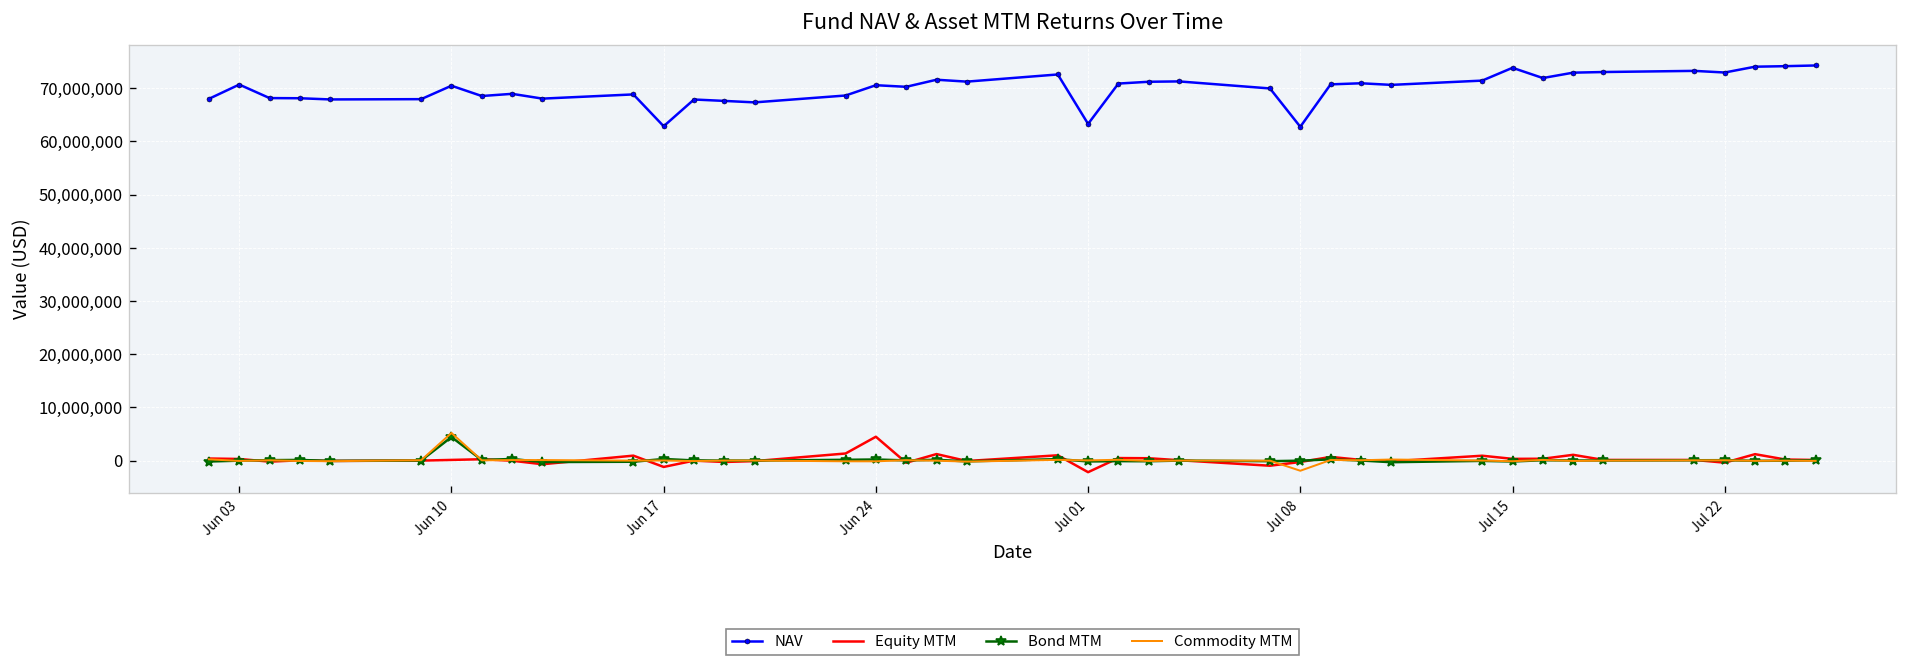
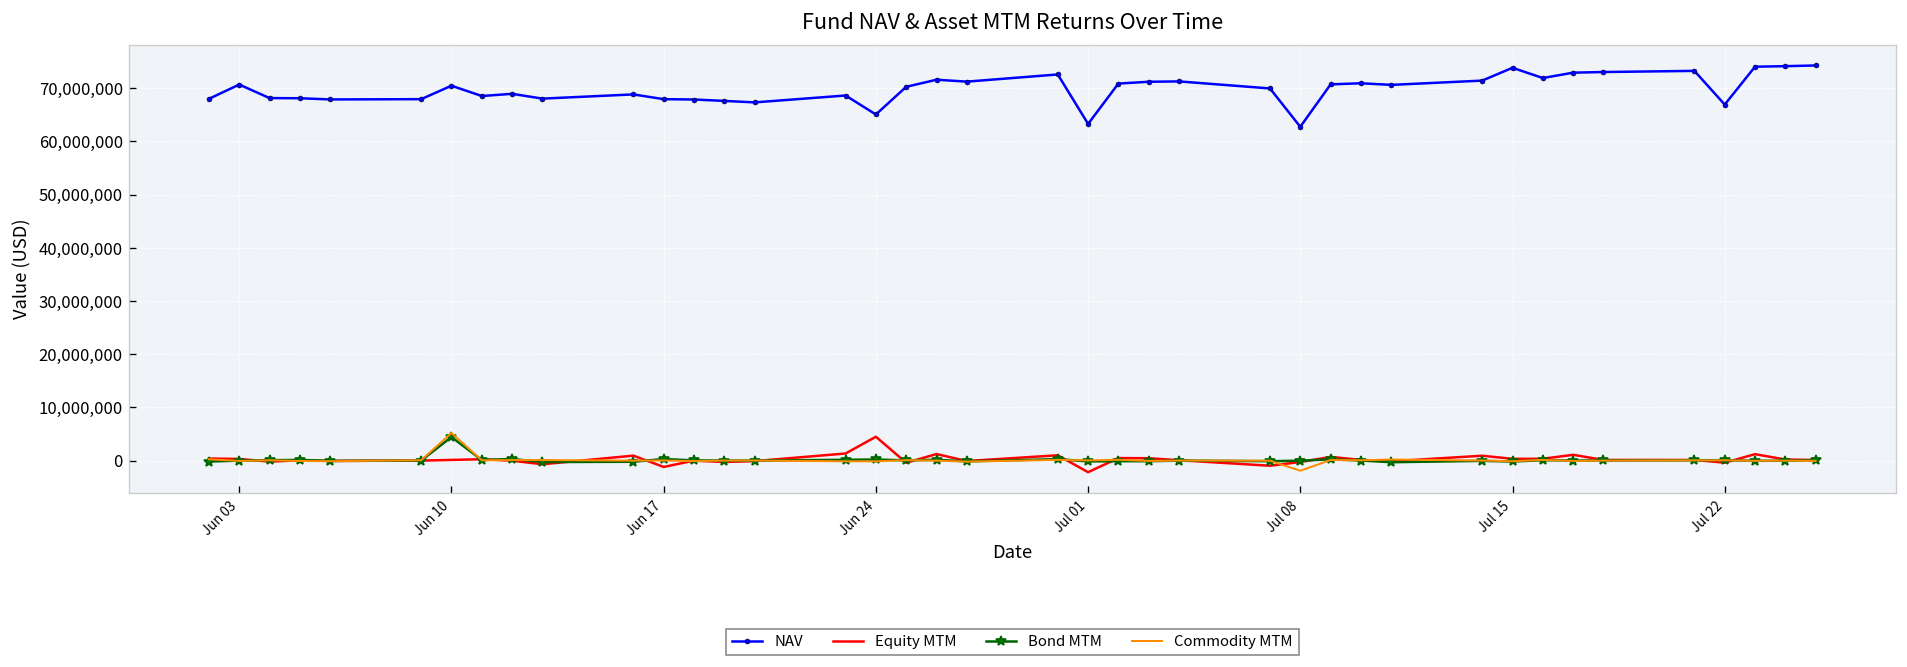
  {
    "NAV": {
      "Jun 03": "71,000,000",
      "Jun 10": "70,000,000",
-     "Jun 17": "63,000,000",
-     "Jun 24": "71,000,000",
+     "Jun 17": "68,000,000",
+     "Jun 24": "65,000,000",
      "Jul 01": "63,000,000",
      "Jul 08": "63,000,000",
      "Jul 15": "74,000,000",
-     "Jul 22": "73,000,000"
+     "Jul 22": "67,000,000"
    },
    "Equity MTM": {
      "Jun 10": "0",
      "Jun 17": "-1,000,000",
      "Jun 24": "4,000,000",
      "Jul 01": "-2,000,000"
    },
    "Bond MTM": {
      "Jun 10": "4,000,000"
    },
    "Commodity MTM": {
      "Jun 10": "5,000,000",
      "Jul 08": "-2,000,000"
    }
  }
